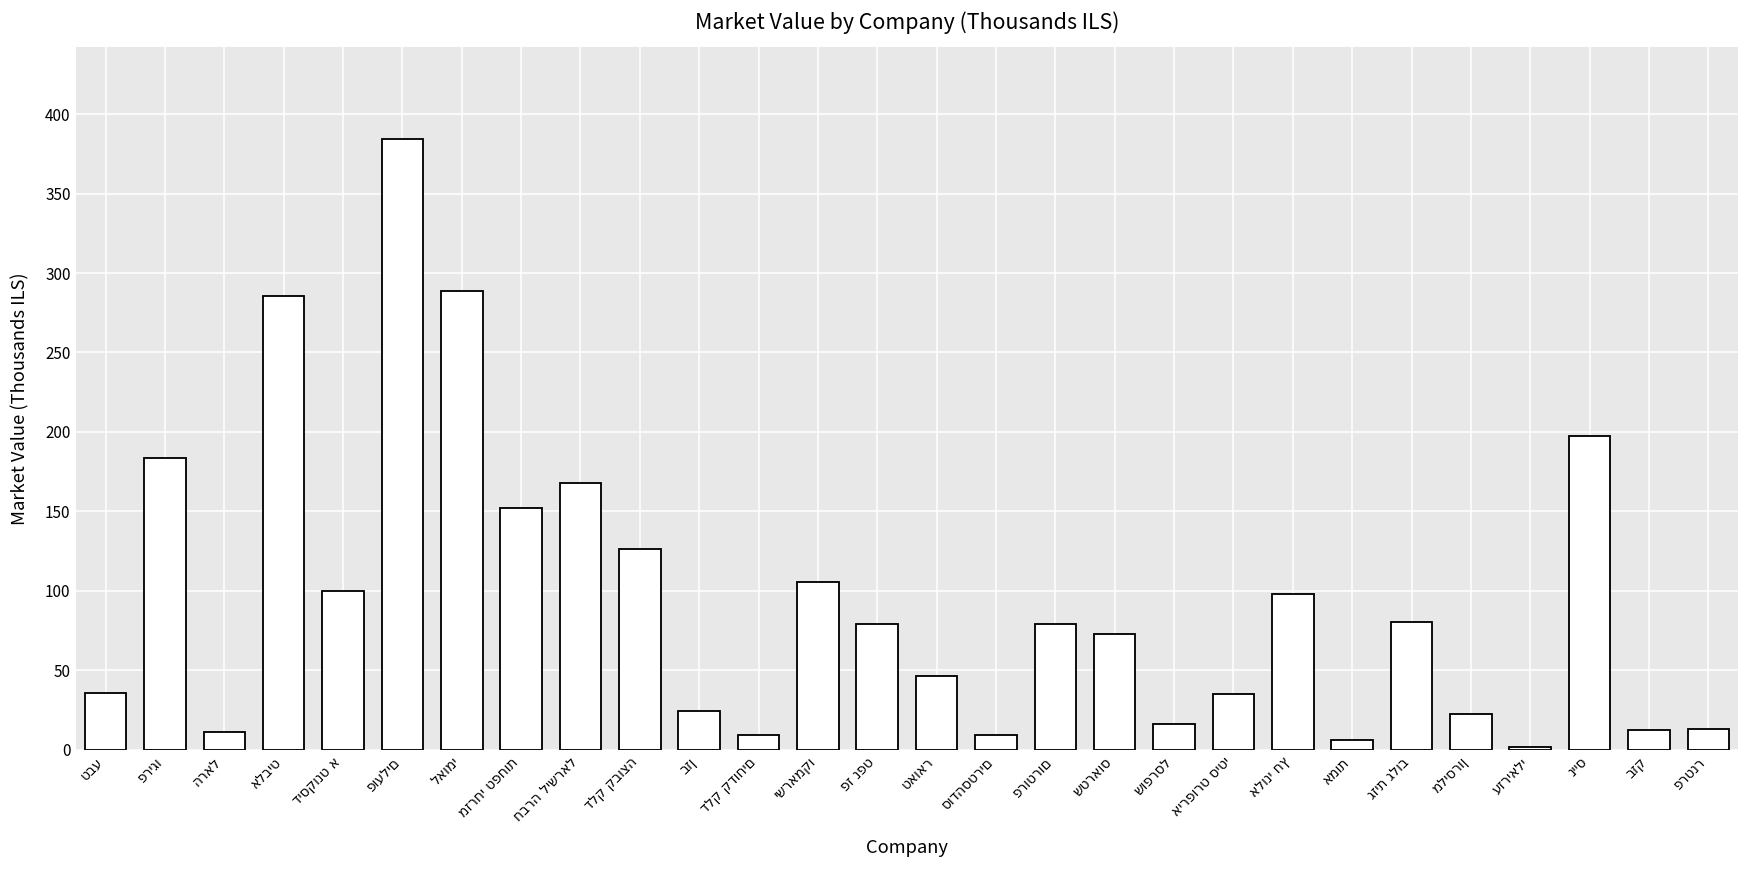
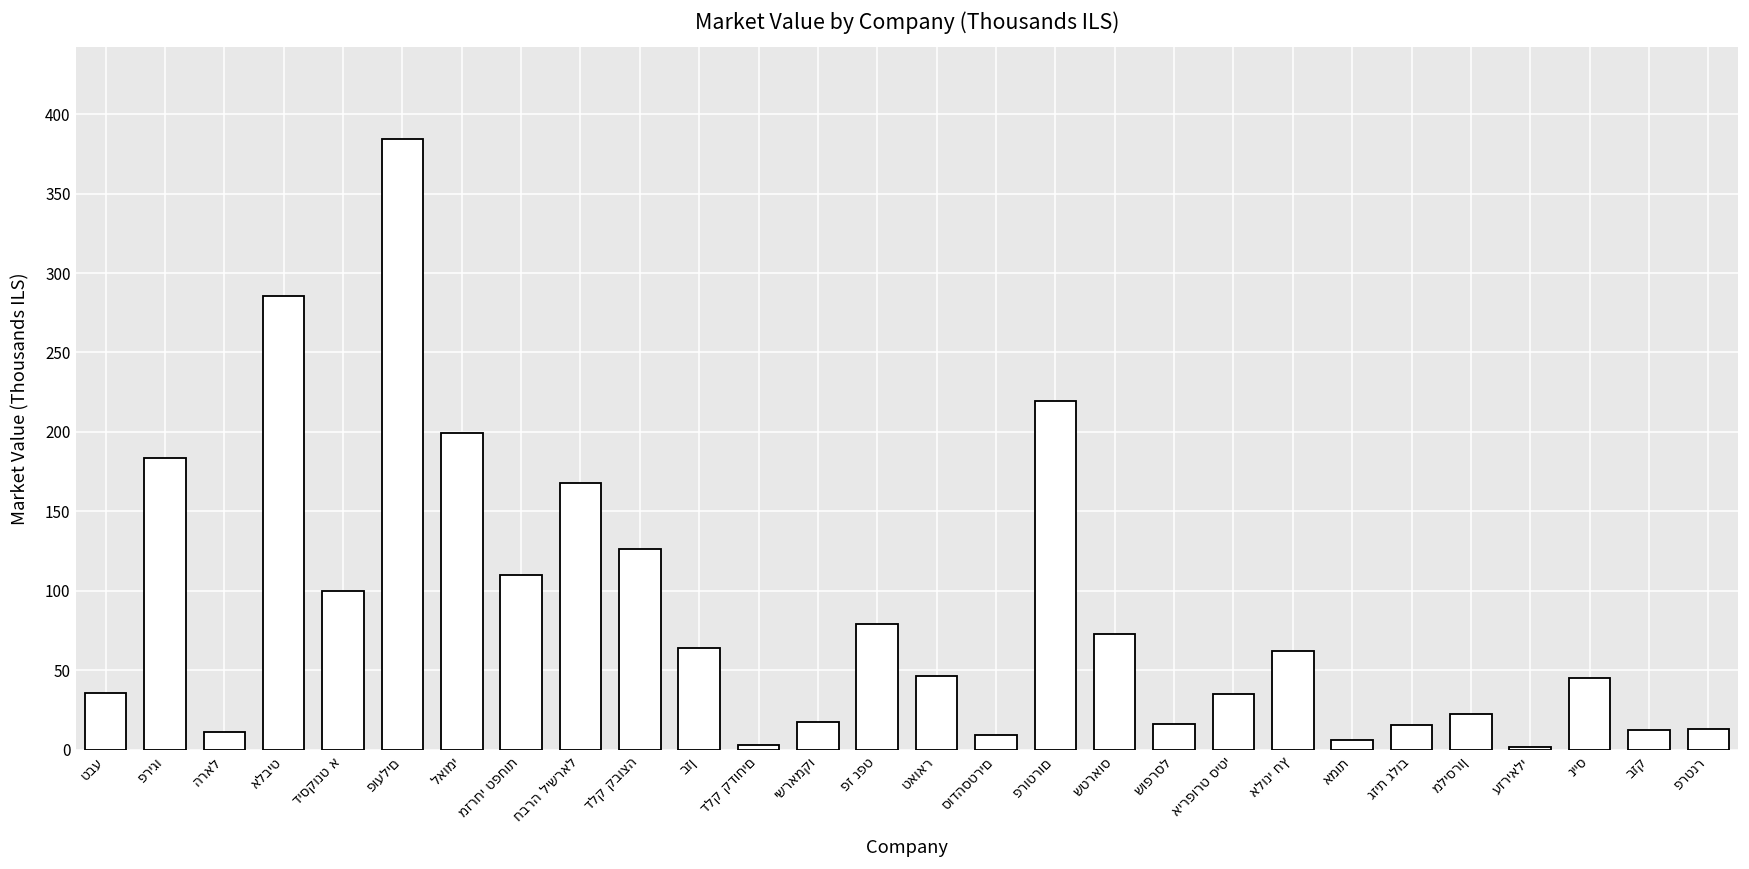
  {
    "טבע": 36,
    "פריגו": 183,
    "הראל": 11,
    "אלביט": 286,
    "דיסקונט א": 100,
    "פועלים": 385,
-   "לאומי": 289,
-   "מזרחי טפחות": 152,
+   "לאומי": 199,
+   "מזרחי טפחות": 110,
    "חברה לישראל": 168,
    "דלק קבוצה": 127,
-   "בזן": 24,
-   "דלק קדוחים": 9,
-   "ישראמקו": 106,
+   "בזן": 64,
+   "דלק קדוחים": 3,
+   "ישראמקו": 17,
    "פז נפט": 79,
    "טאואר": 46,
    "סודהסטרים": 9,
-   "פרוטרום": 79,
+   "פרוטרום": 220,
    "שטראוס": 73,
    "שופרסל": 16,
    "אירפורט סיטי": 35,
-   "אלוני חץ": 98,
+   "אלוני חץ": 62,
    "אמות": 6,
-   "גזית גלוב": 80,
+   "גזית גלוב": 16,
    "מליסרון": 22,
-   "נייס": 197,
+   "נייס": 45,
    "בזק": 12,
    "פרטנר": 13
  }
